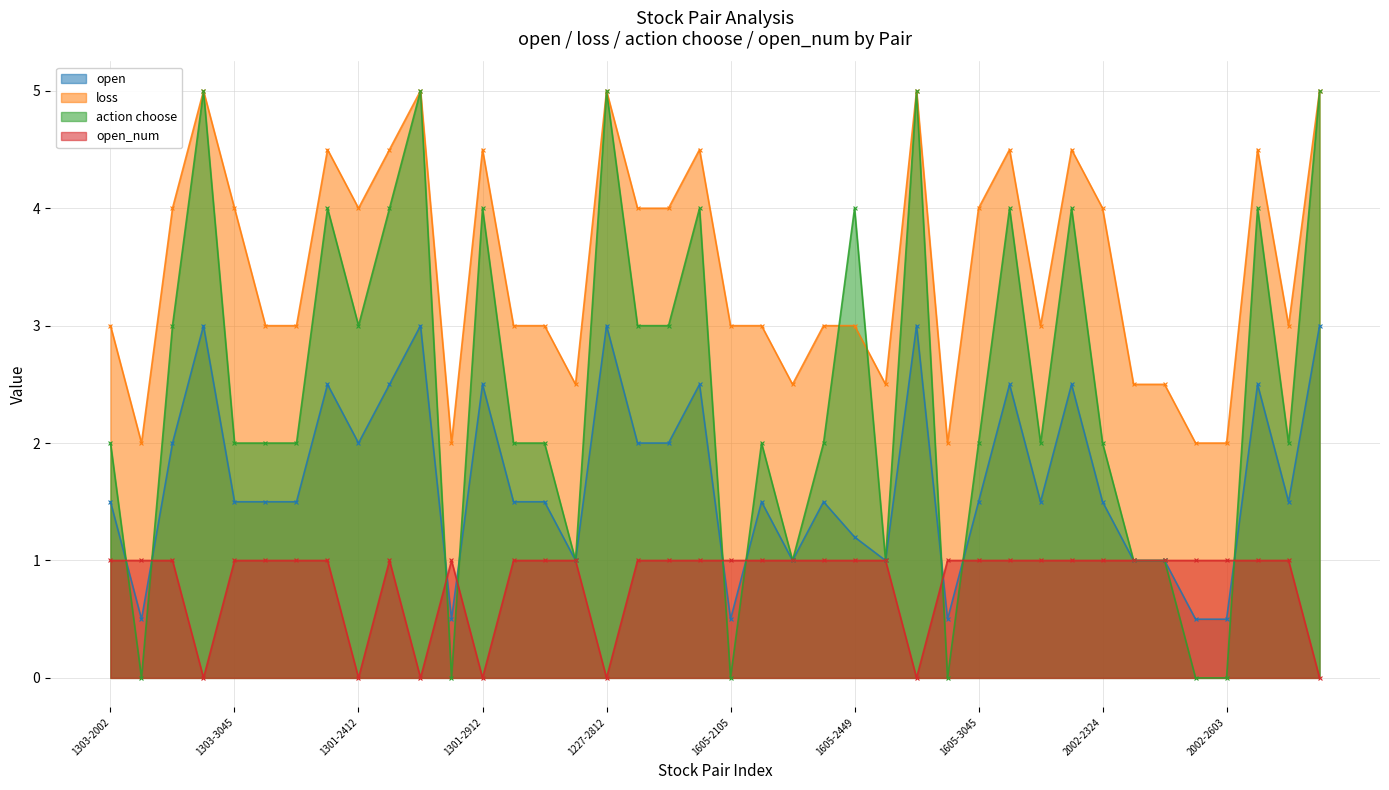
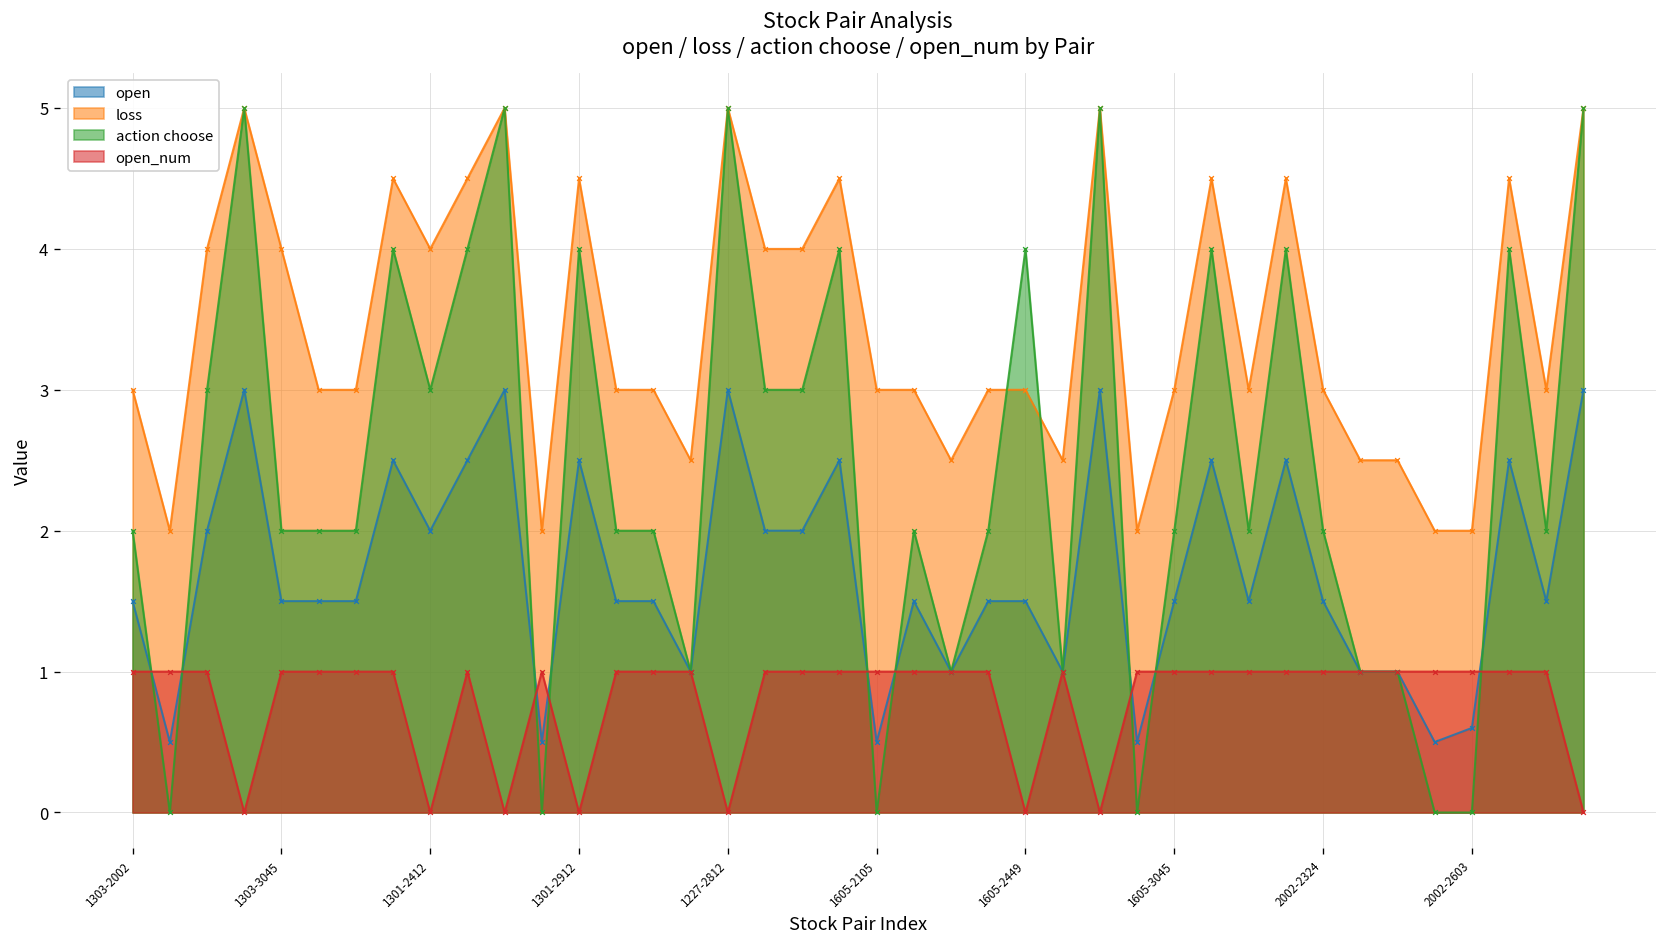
  {
    "open": {
      "1303-2002": 1.5,
      "1303-3045": 1.5,
      "1301-2412": 2.0,
      "1301-2912": 2.5,
      "1227-2812": 3.0,
      "1605-2105": 0.5,
-     "1605-2449": 1.2,
+     "1605-2449": 1.5,
      "1605-3045": 1.5,
      "2002-2324": 1.5,
-     "2002-2603": 0.5
+     "2002-2603": 0.6
    },
    "loss": {
      "1303-2002": 3,
      "1303-3045": 4,
      "1301-2412": 4,
      "1301-2912": 4.50,
      "1605-2105": 3,
      "1605-2449": 3,
-     "1605-3045": 4,
-     "2002-2324": 4,
+     "1605-3045": 3,
+     "2002-2324": 3,
      "2002-2603": 2
    },
    "action choose": {
      "1303-2002": 2.0,
      "1303-3045": 2.0,
      "1301-2412": 3.0,
      "1301-2912": 4.0,
      "1605-2105": 0.0,
      "1605-2449": 4.0,
      "1605-3045": 2.0,
      "2002-2324": 2.0,
      "2002-2603": 0.0
    },
    "open_num": {
      "1303-2002": 1,
      "1303-3045": 1,
      "1301-2412": 0,
      "1301-2912": 0,
      "1227-2812": 0,
      "1605-2105": 1,
-     "1605-2449": 1,
+     "1605-2449": 0,
      "1605-3045": 1,
      "2002-2324": 1,
      "2002-2603": 1
    }
  }
